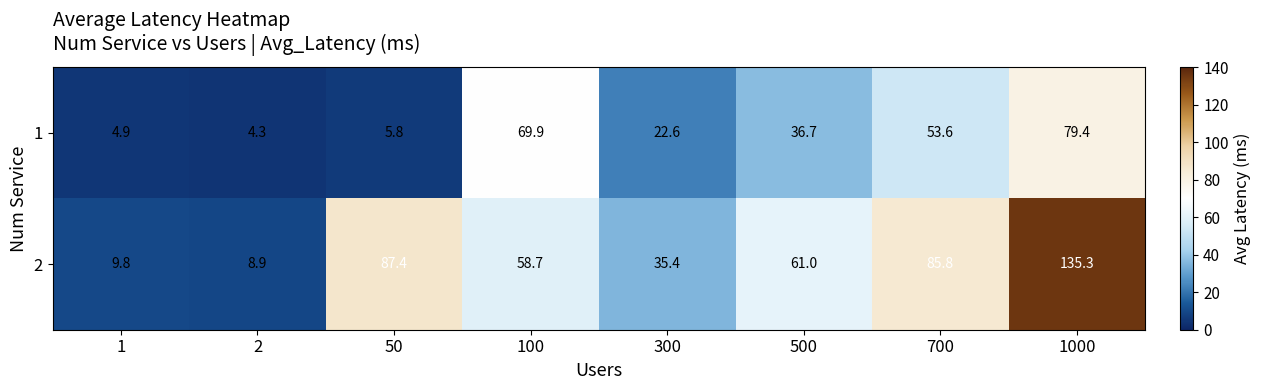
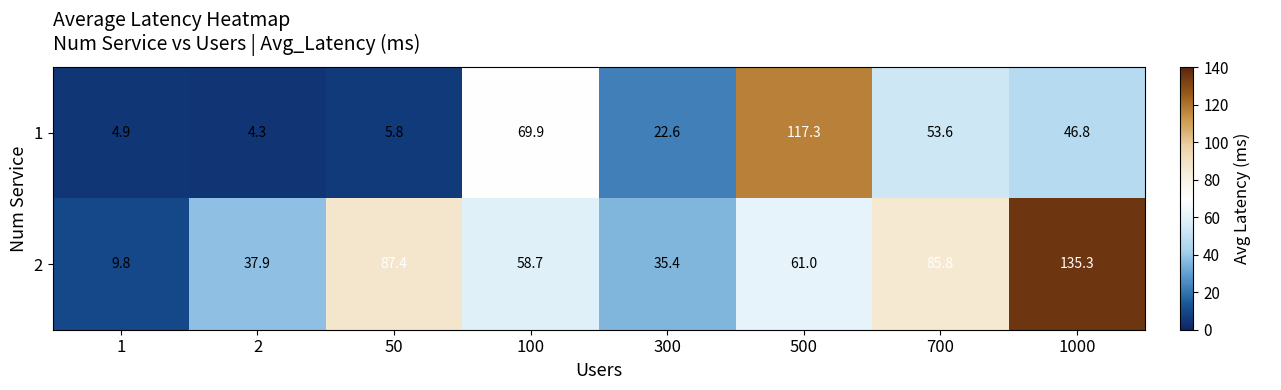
  {
    "1": {
      "1": 4.9,
      "2": 4.3,
      "50": 5.8,
      "100": 69.9,
      "300": 22.6,
-     "500": 36.7,
+     "500": 117.3,
      "700": 53.6,
-     "1000": 79.4
+     "1000": 46.8
    },
    "2": {
      "1": 9.8,
-     "2": 8.9,
+     "2": 37.9,
      "50": 87.4,
      "100": 58.7,
      "300": 35.4,
      "500": 61.0,
      "1000": 135.3
    }
  }
